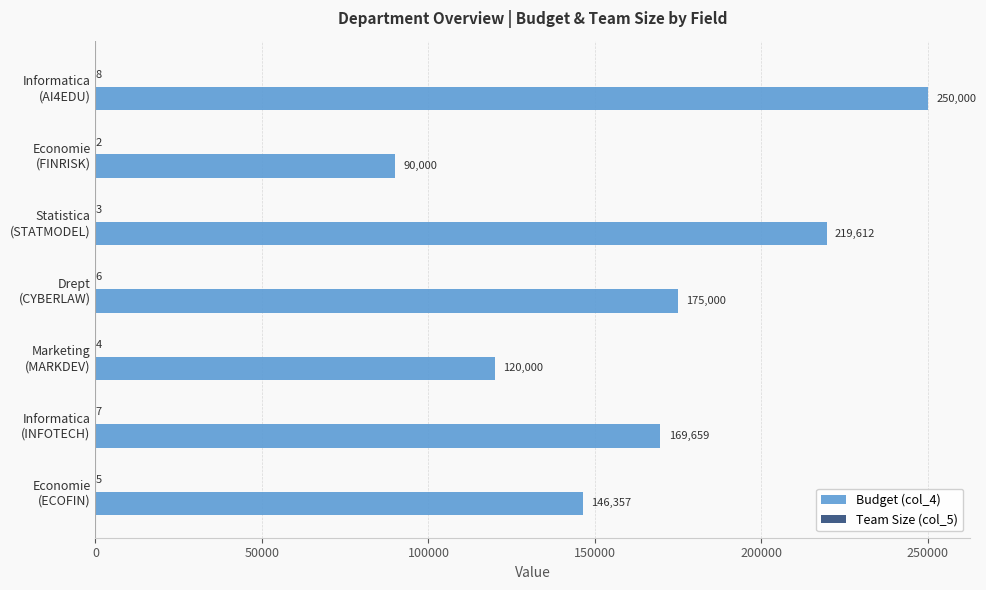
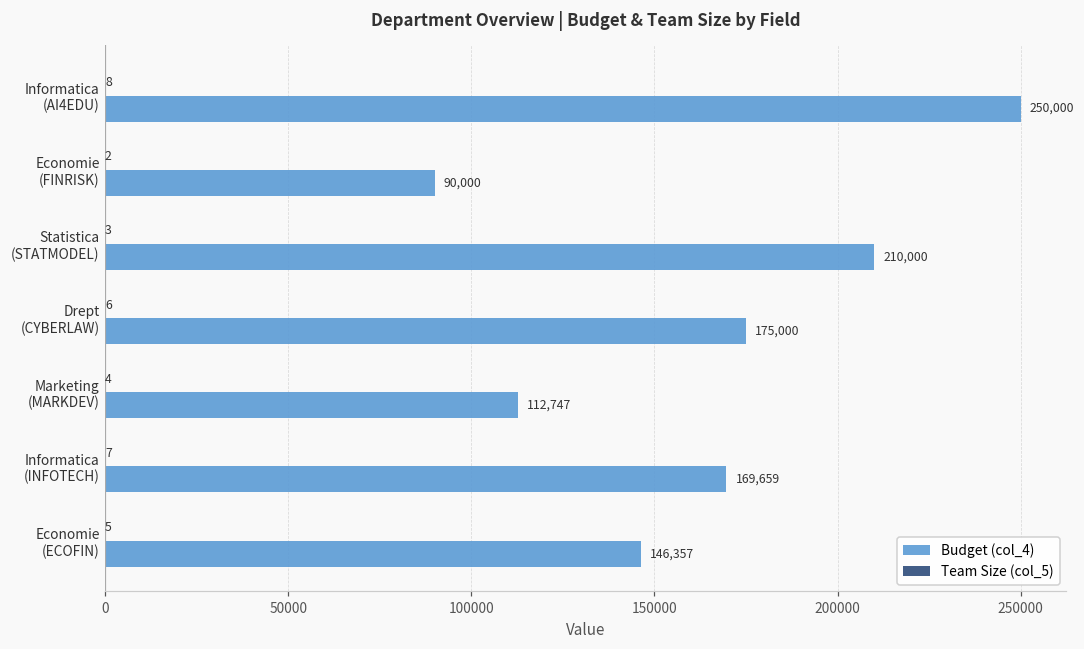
  {
    "Budget (col_4)": {
      "Informatica (AI4EDU)": "250,000",
      "Economie (FINRISK)": "90,000",
-     "Statistica (STATMODEL)": "219,612",
+     "Statistica (STATMODEL)": "210,000",
      "Drept (CYBERLAW)": "175,000",
-     "Marketing (MARKDEV)": "120,000",
+     "Marketing (MARKDEV)": "112,747",
      "Informatica (INFOTECH)": "169,659",
      "Economie (ECOFIN)": "146,357"
    },
    "Team Size (col_5)": {
      "Informatica (AI4EDU)": "8",
      "Economie (FINRISK)": "2",
      "Statistica (STATMODEL)": "3",
      "Drept (CYBERLAW)": "6",
      "Marketing (MARKDEV)": "4",
      "Informatica (INFOTECH)": "7",
      "Economie (ECOFIN)": "5"
    }
  }
